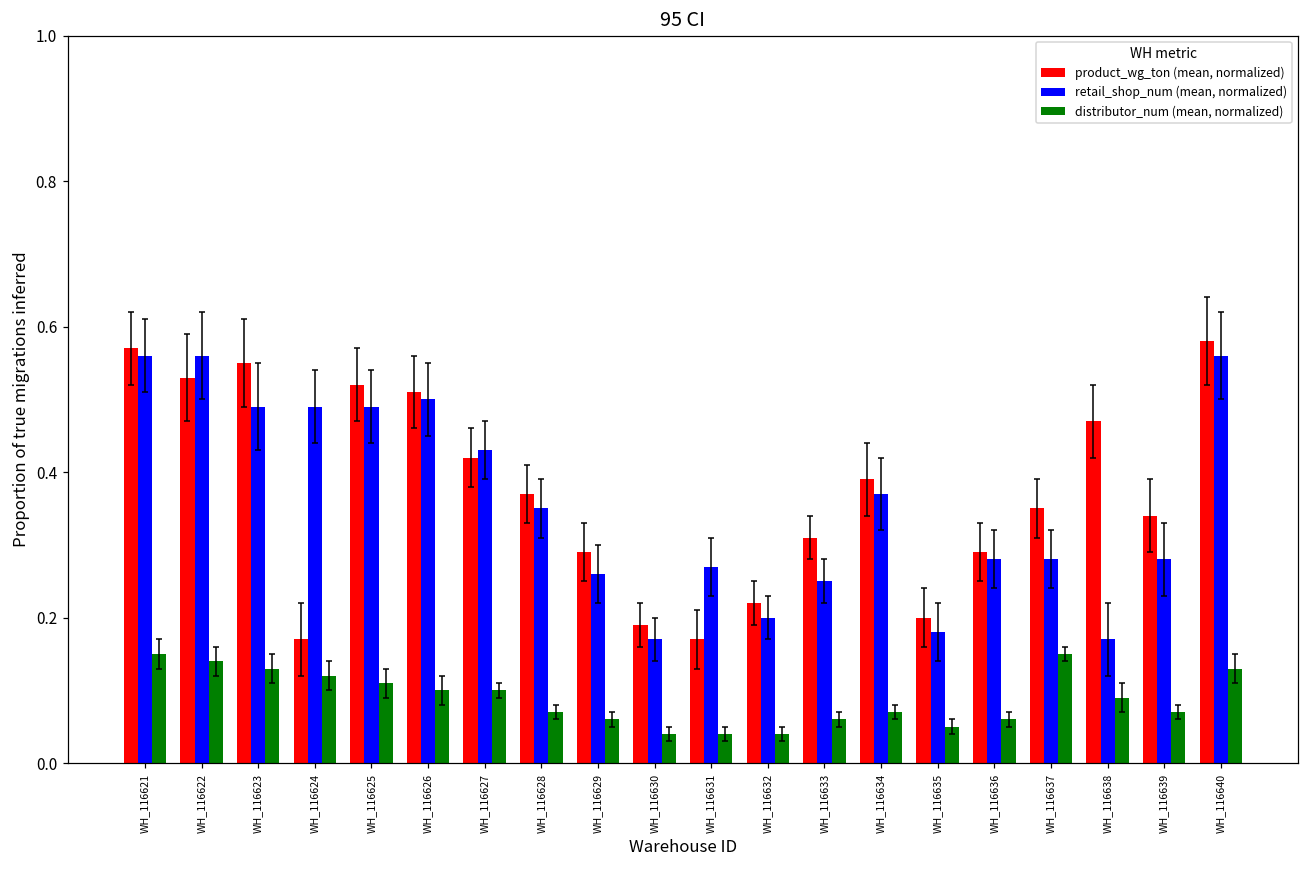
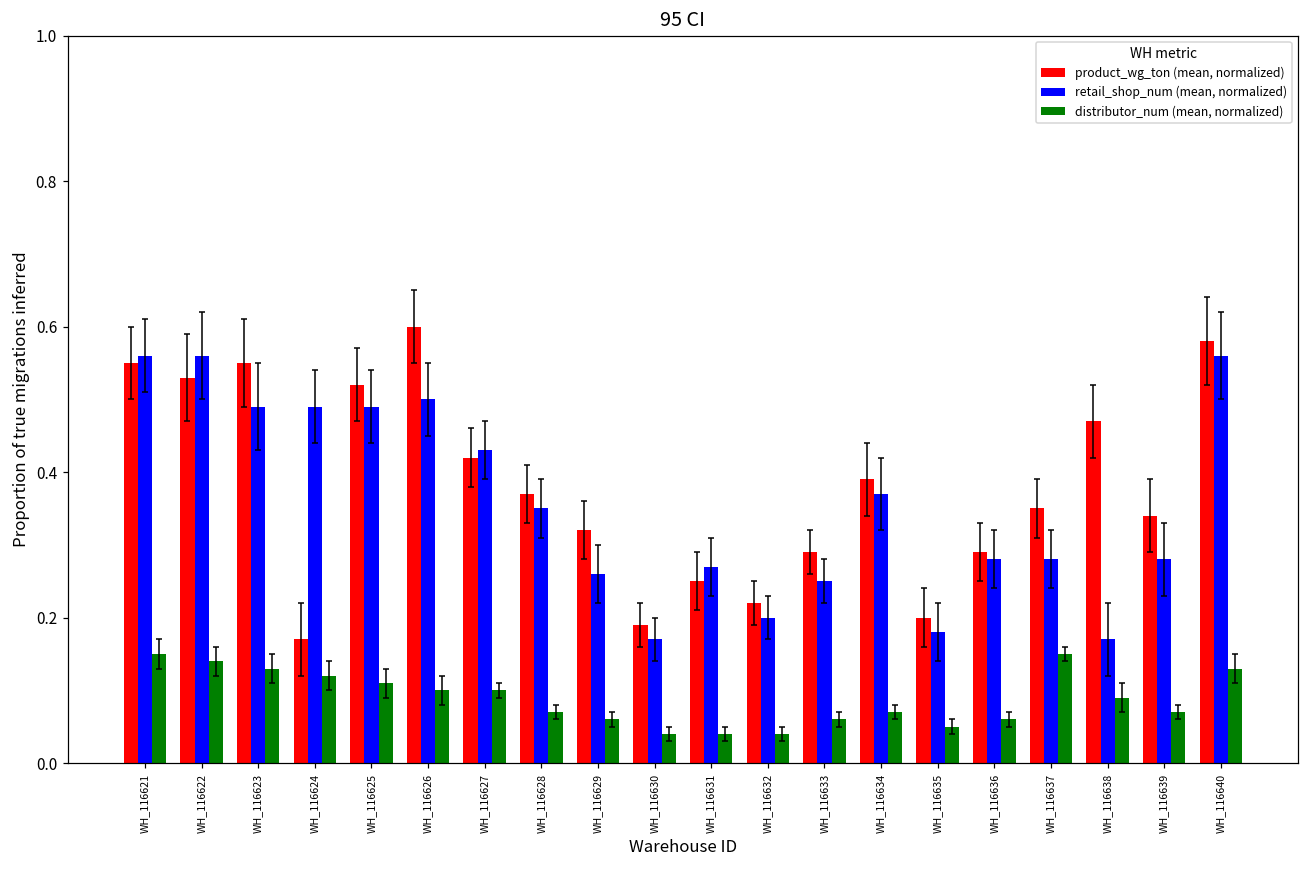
  {
    "product_wg_ton (mean, normalized)": {
-     "WH_116621": 0.57,
+     "WH_116621": 0.55,
      "WH_116622": 0.53,
      "WH_116623": 0.55,
      "WH_116624": 0.17,
      "WH_116625": 0.52,
-     "WH_116626": 0.51,
+     "WH_116626": 0.60,
      "WH_116627": 0.42,
      "WH_116628": 0.37,
-     "WH_116629": 0.29,
+     "WH_116629": 0.32,
      "WH_116630": 0.19,
-     "WH_116631": 0.17,
+     "WH_116631": 0.25,
      "WH_116632": 0.22,
-     "WH_116633": 0.31,
+     "WH_116633": 0.29,
      "WH_116634": 0.39,
      "WH_116635": 0.20,
      "WH_116636": 0.29,
      "WH_116637": 0.35,
      "WH_116638": 0.47,
      "WH_116639": 0.34,
      "WH_116640": 0.58
    },
    "retail_shop_num (mean, normalized)": {
      "WH_116621": 0.56,
      "WH_116622": 0.56,
      "WH_116623": 0.49,
      "WH_116624": 0.49,
      "WH_116625": 0.49,
      "WH_116626": 0.50,
      "WH_116627": 0.43,
      "WH_116628": 0.35,
      "WH_116629": 0.26,
      "WH_116630": 0.17,
      "WH_116631": 0.27,
      "WH_116632": 0.20,
      "WH_116633": 0.25,
      "WH_116634": 0.37,
      "WH_116635": 0.18,
      "WH_116636": 0.28,
      "WH_116637": 0.28,
      "WH_116638": 0.17,
      "WH_116639": 0.28,
      "WH_116640": 0.56
    },
    "distributor_num (mean, normalized)": {
      "WH_116621": 0.15,
      "WH_116622": 0.14,
      "WH_116623": 0.13,
      "WH_116624": 0.12,
      "WH_116625": 0.11,
      "WH_116626": 0.10,
      "WH_116627": 0.10,
      "WH_116628": 0.07,
      "WH_116629": 0.06,
      "WH_116630": 0.04,
      "WH_116631": 0.04,
      "WH_116632": 0.04,
      "WH_116633": 0.06,
      "WH_116634": 0.07,
      "WH_116635": 0.05,
      "WH_116636": 0.06,
      "WH_116637": 0.15,
      "WH_116638": 0.09,
      "WH_116639": 0.07,
      "WH_116640": 0.13
    }
  }
